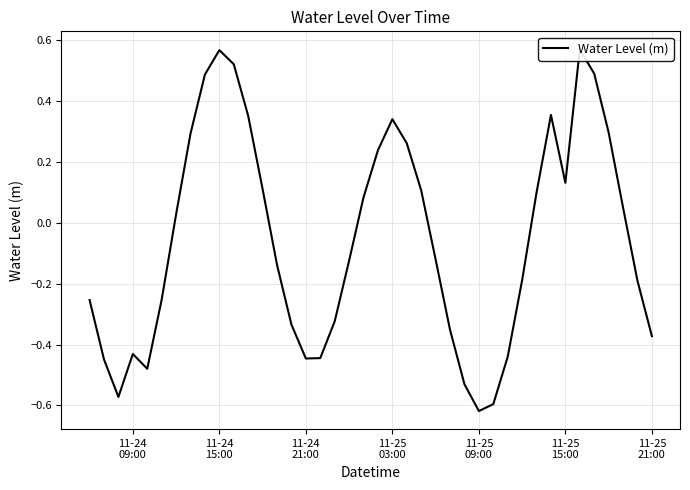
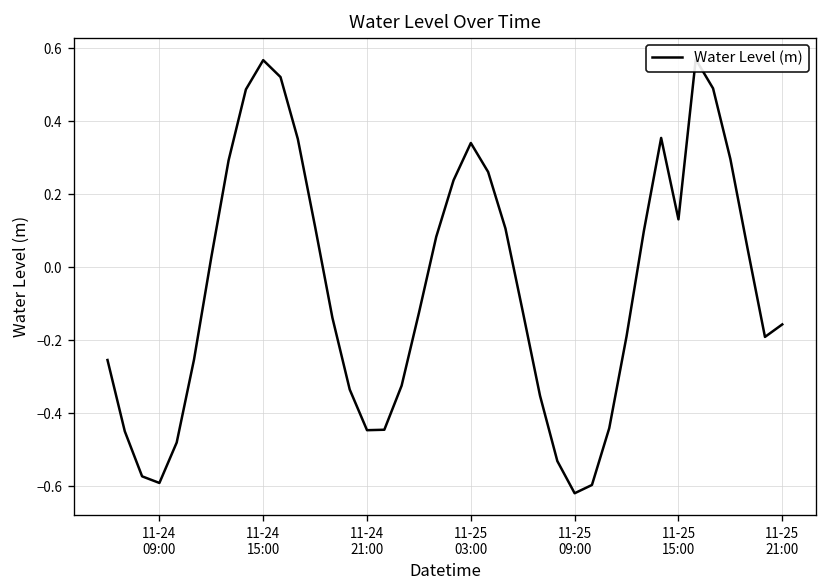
  {
-   "11-24 09:00": -0.43,
+   "11-24 09:00": -0.59,
    "11-24 15:00": 0.57,
    "11-24 21:00": -0.45,
    "11-25 03:00": 0.34,
    "11-25 09:00": -0.62,
    "11-25 15:00": 0.13,
-   "11-25 21:00": -0.37
+   "11-25 21:00": -0.16
  }
